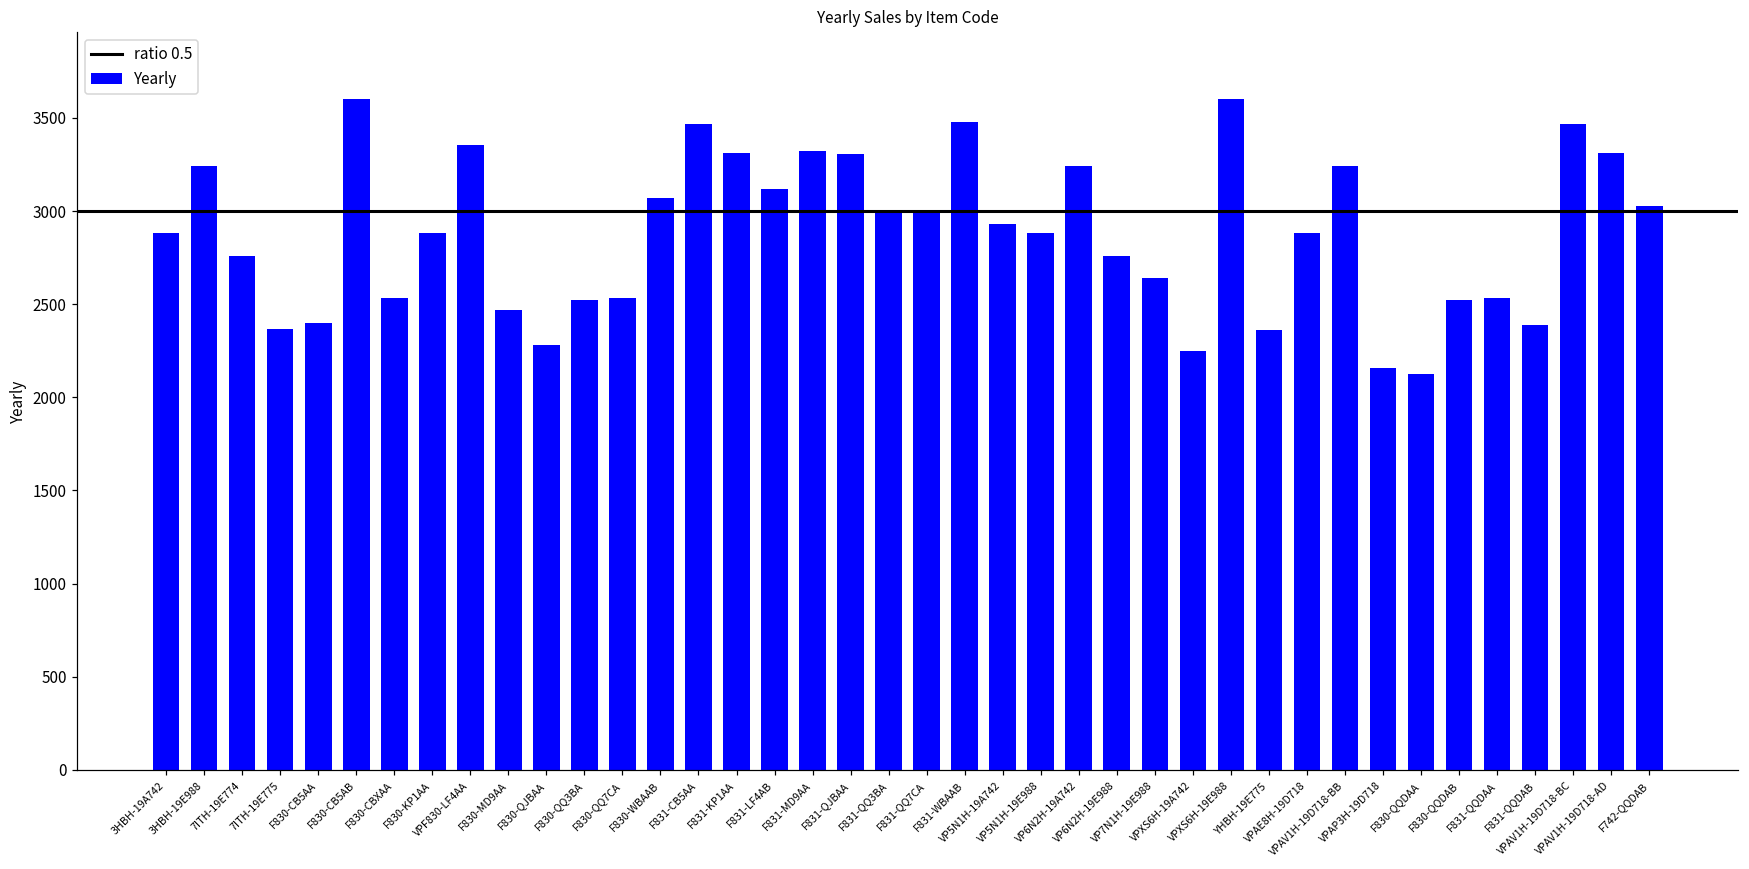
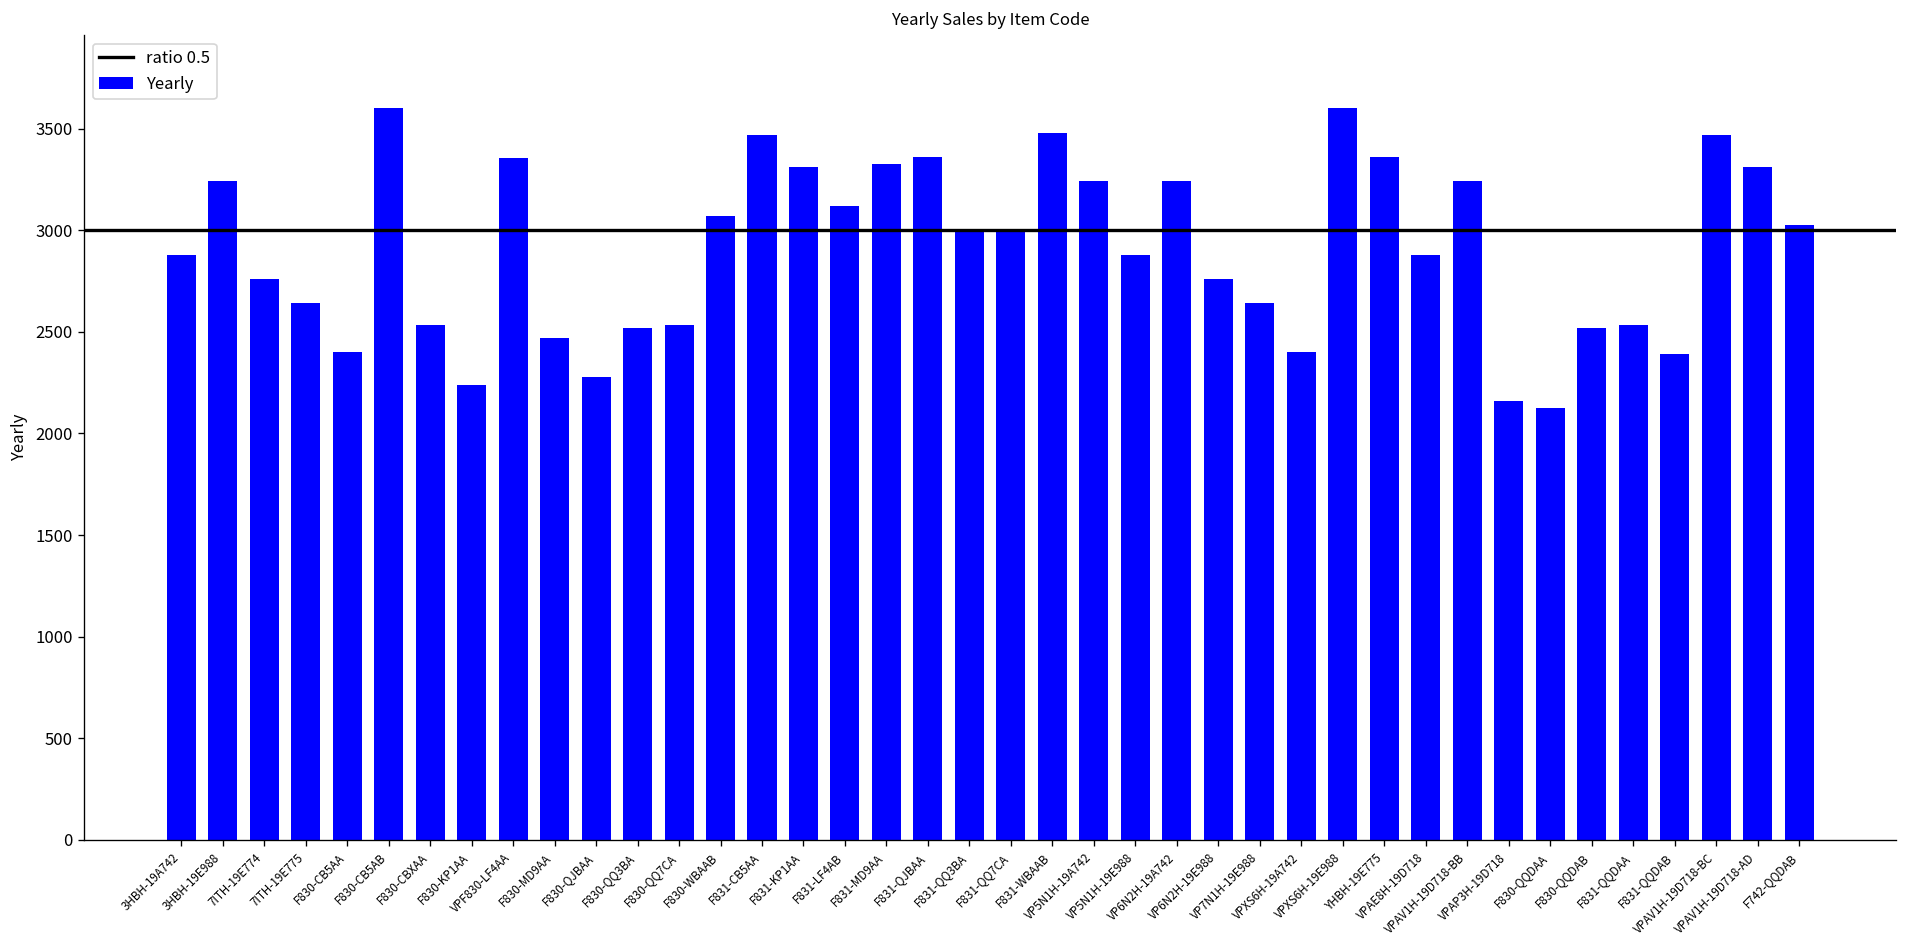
  {
    "3HBH-19A742": 2880,
    "3HBH-19E988": 3240,
    "7ITH-19E774": 2760,
-   "7ITH-19E775": 2370,
+   "7ITH-19E775": 2640,
    "F830-CB5AA": 2400,
    "F830-CB5AB": 3600,
    "F830-CBXAA": 2540,
-   "F830-KP1AA": 2880,
+   "F830-KP1AA": 2240,
    "VPF830-LF4AA": 3350,
    "F830-MD9AA": 2470,
    "F830-QJBAA": 2280,
    "F830-QQ3BA": 2520,
    "F830-QQ7CA": 2530,
    "F830-WBAAB": 3070,
    "F831-CB5AA": 3470,
    "F831-KP1AA": 3310,
    "F831-LF4AB": 3120,
    "F831-MD9AA": 3320,
-   "F831-QJBAA": 3310,
+   "F831-QJBAA": 3360,
    "F831-QQ3BA": 3000,
    "F831-QQ7CA": 3000,
    "F831-WBAAB": 3480,
-   "VP5N1H-19A742": 2930,
+   "VP5N1H-19A742": 3240,
    "VP5N1H-19E988": 2880,
    "VP6N2H-19A742": 3240,
    "VP6N2H-19E988": 2760,
    "VP7N1H-19E988": 2640,
-   "VPXS6H-19A742": 2250,
+   "VPXS6H-19A742": 2400,
    "VPXS6H-19E988": 3600,
-   "YHBH-19E775": 2360,
+   "YHBH-19E775": 3360,
    "VPAE8H-19D718": 2880,
    "VPAV1H-19D718-BB": 3240,
    "VPAP3H-19D718": 2160,
    "F830-QQDAA": 2130,
    "F830-QQDAB": 2520,
    "F831-QQDAA": 2530,
    "F831-QQDAB": 2390,
    "VPAV1H-19D718-BC": 3470,
    "VPAV1H-19D718-AD": 3310,
    "F742-QQDAB": 3030
  }
